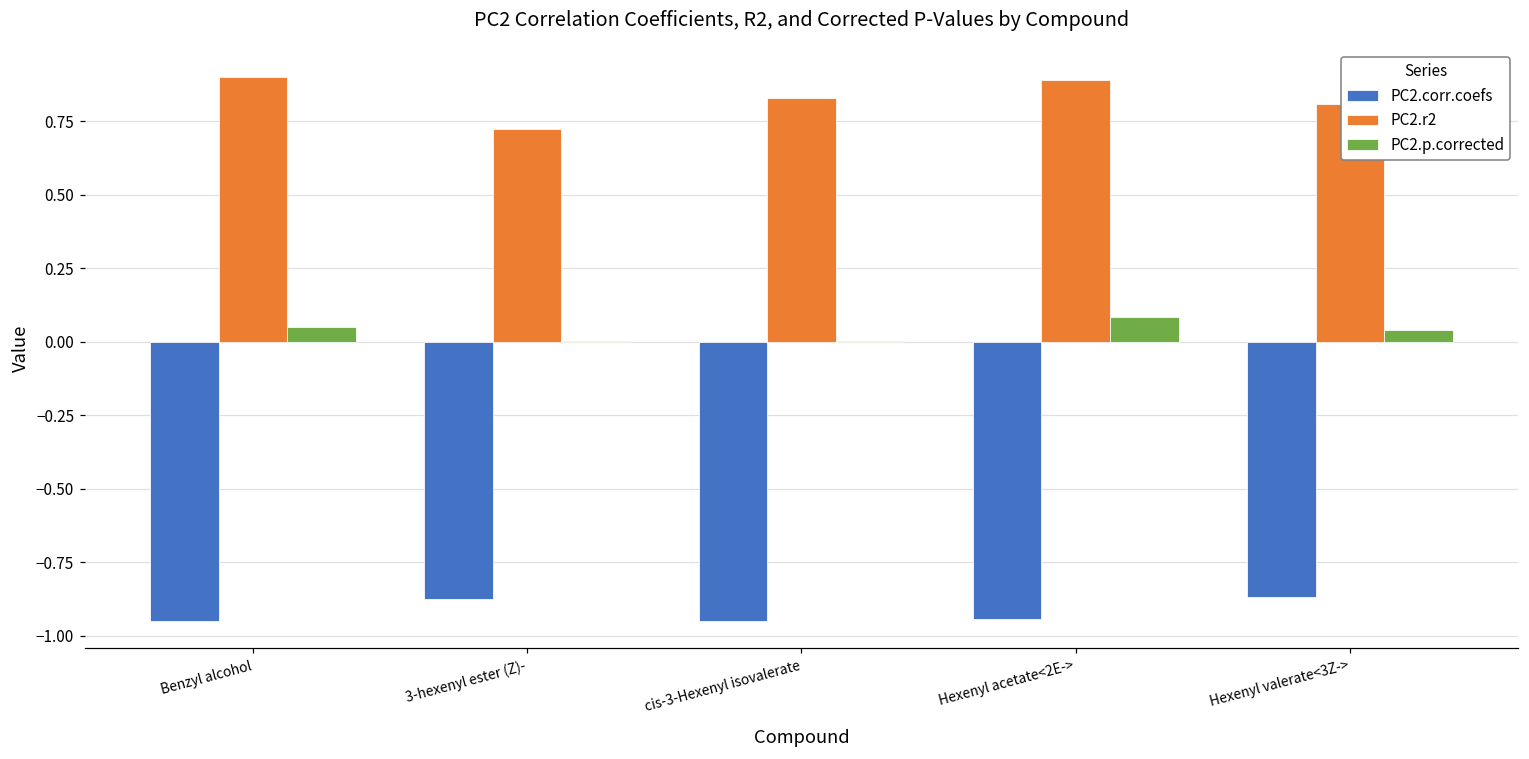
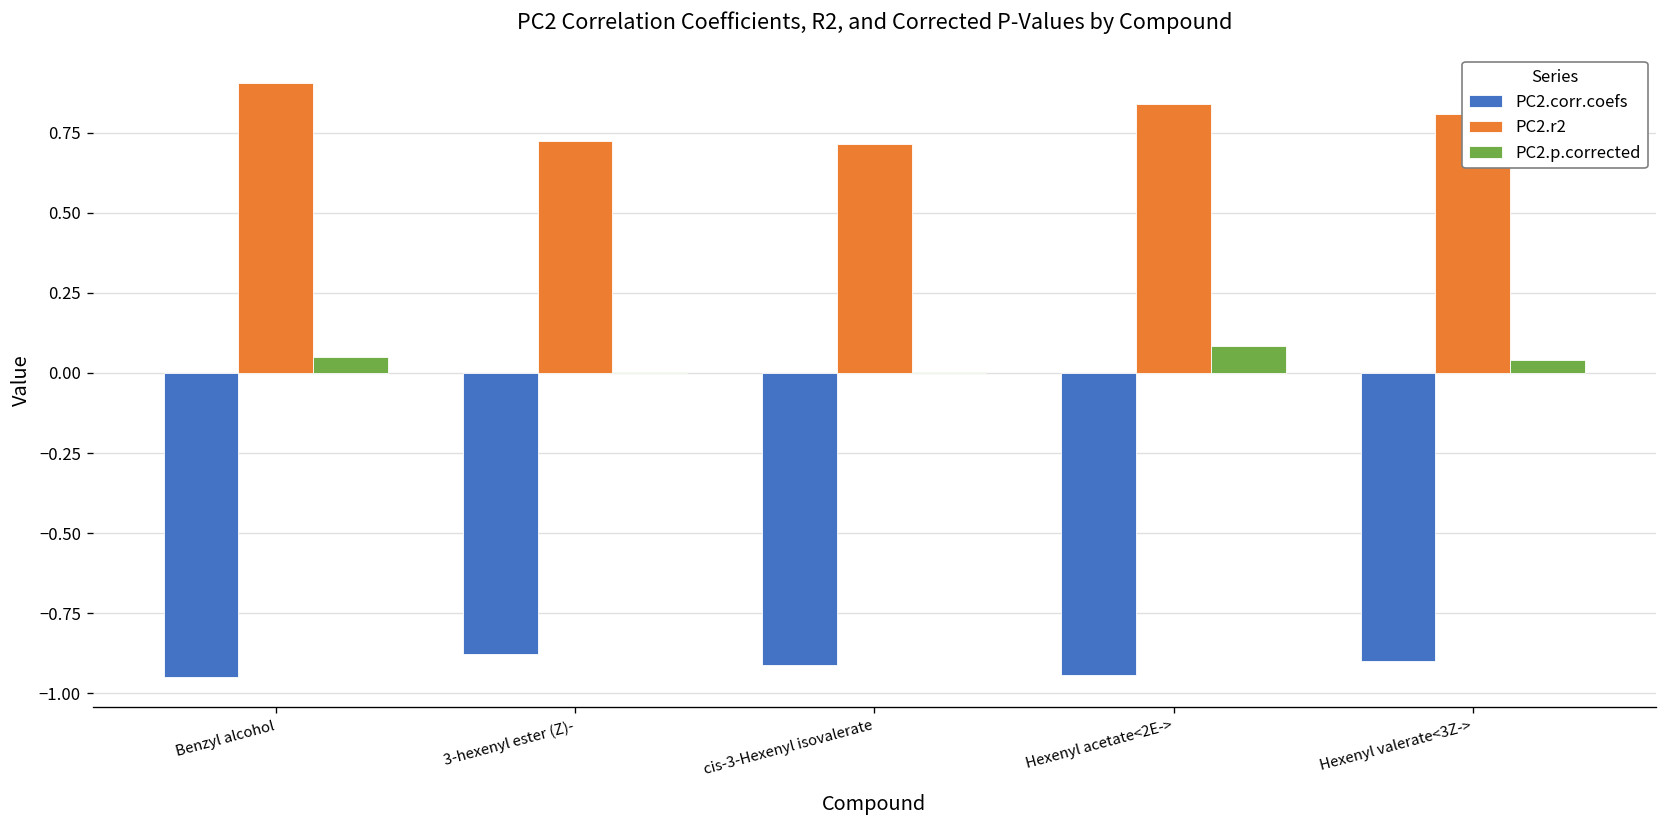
  {
    "PC2.corr.coefs": {
      "Benzyl alcohol": -0.95,
      "3-hexenyl ester (Z)-": -0.88,
-     "cis-3-Hexenyl isovalerate": -0.95,
+     "cis-3-Hexenyl isovalerate": -0.91,
      "Hexenyl acetate<2E->": -0.94,
-     "Hexenyl valerate<3Z->": -0.87
+     "Hexenyl valerate<3Z->": -0.90
    },
    "PC2.r2": {
      "Benzyl alcohol": 0.90,
      "3-hexenyl ester (Z)-": 0.73,
-     "cis-3-Hexenyl isovalerate": 0.83,
-     "Hexenyl acetate<2E->": 0.89
+     "cis-3-Hexenyl isovalerate": 0.71,
+     "Hexenyl acetate<2E->": 0.84
    },
    "PC2.p.corrected": {
      "Benzyl alcohol": 0.05,
      "Hexenyl acetate<2E->": 0.08,
      "Hexenyl valerate<3Z->": 0.04
    }
  }
